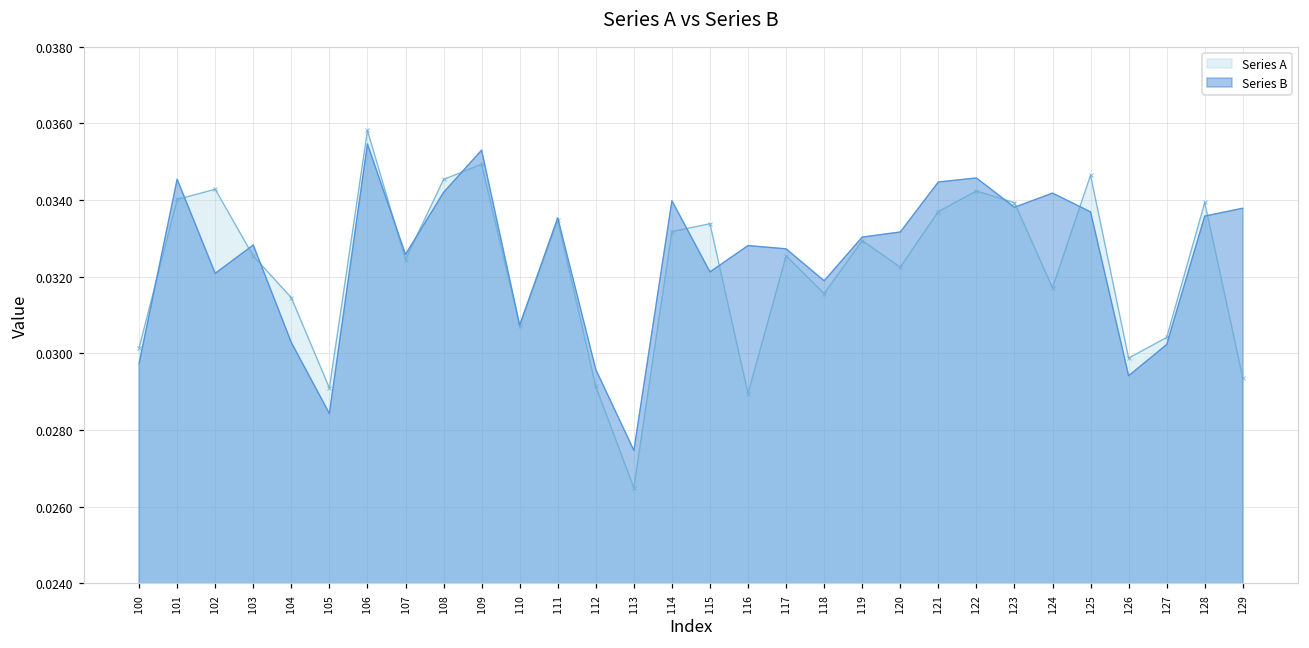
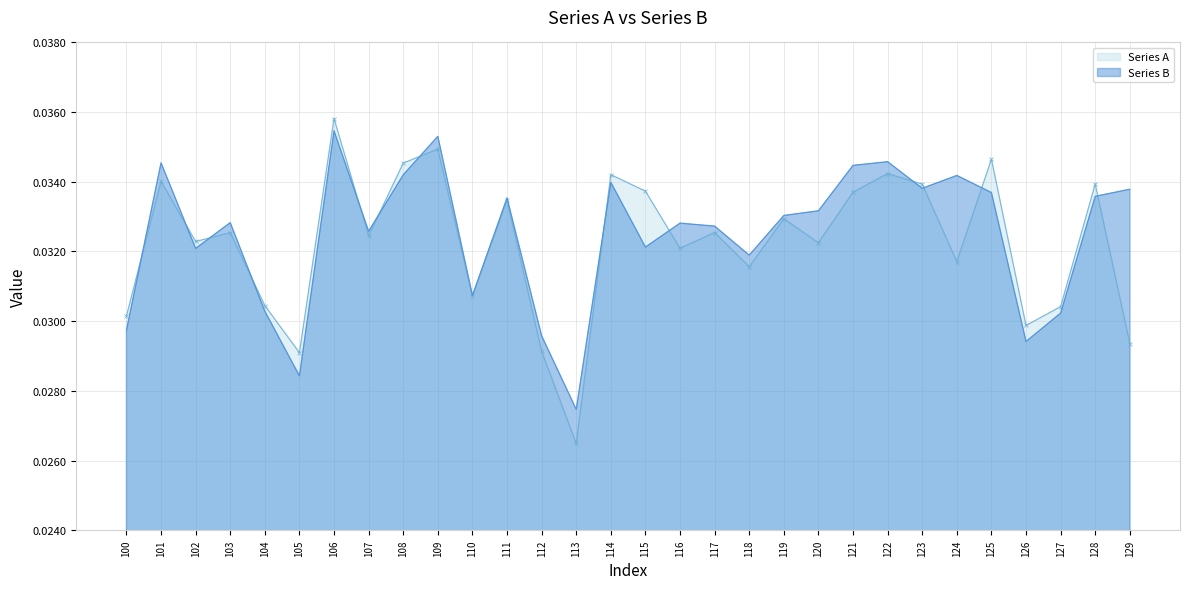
  {
    "Series A": {
      "100": 0.0301,
      "101": 0.0340,
-     "102": 0.0343,
+     "102": 0.0323,
      "103": 0.0325,
-     "104": 0.0315,
+     "104": 0.0304,
      "105": 0.0291,
      "106": 0.0358,
      "107": 0.0324,
      "108": 0.0345,
      "109": 0.0349,
      "112": 0.0291,
      "113": 0.0265,
-     "114": 0.0332,
-     "115": 0.0334,
-     "116": 0.0290,
+     "114": 0.0342,
+     "115": 0.0337,
+     "116": 0.0321,
      "117": 0.0325,
      "118": 0.0316,
      "119": 0.0329,
      "120": 0.0322,
      "121": 0.0337,
      "122": 0.0342,
      "123": 0.0339,
      "124": 0.0317,
      "125": 0.0346,
      "126": 0.0299,
      "127": 0.0304,
      "128": 0.0339,
      "129": 0.0294
    },
    "Series B": {
      "100": 0.0297,
      "101": 0.0345,
      "102": 0.0321,
      "103": 0.0328,
      "104": 0.0303,
      "105": 0.0284,
      "106": 0.0355,
      "107": 0.0326,
      "108": 0.0342,
      "109": 0.0353,
      "112": 0.0296,
      "113": 0.0275,
      "114": 0.0340,
      "115": 0.0321,
      "116": 0.0328,
      "117": 0.0327,
      "118": 0.0319,
      "119": 0.0330,
      "120": 0.0332,
      "121": 0.0345,
      "122": 0.0346,
      "123": 0.0338,
      "124": 0.0342,
      "125": 0.0337,
      "126": 0.0294,
      "127": 0.0302,
      "128": 0.0336,
      "129": 0.0338
    }
  }
